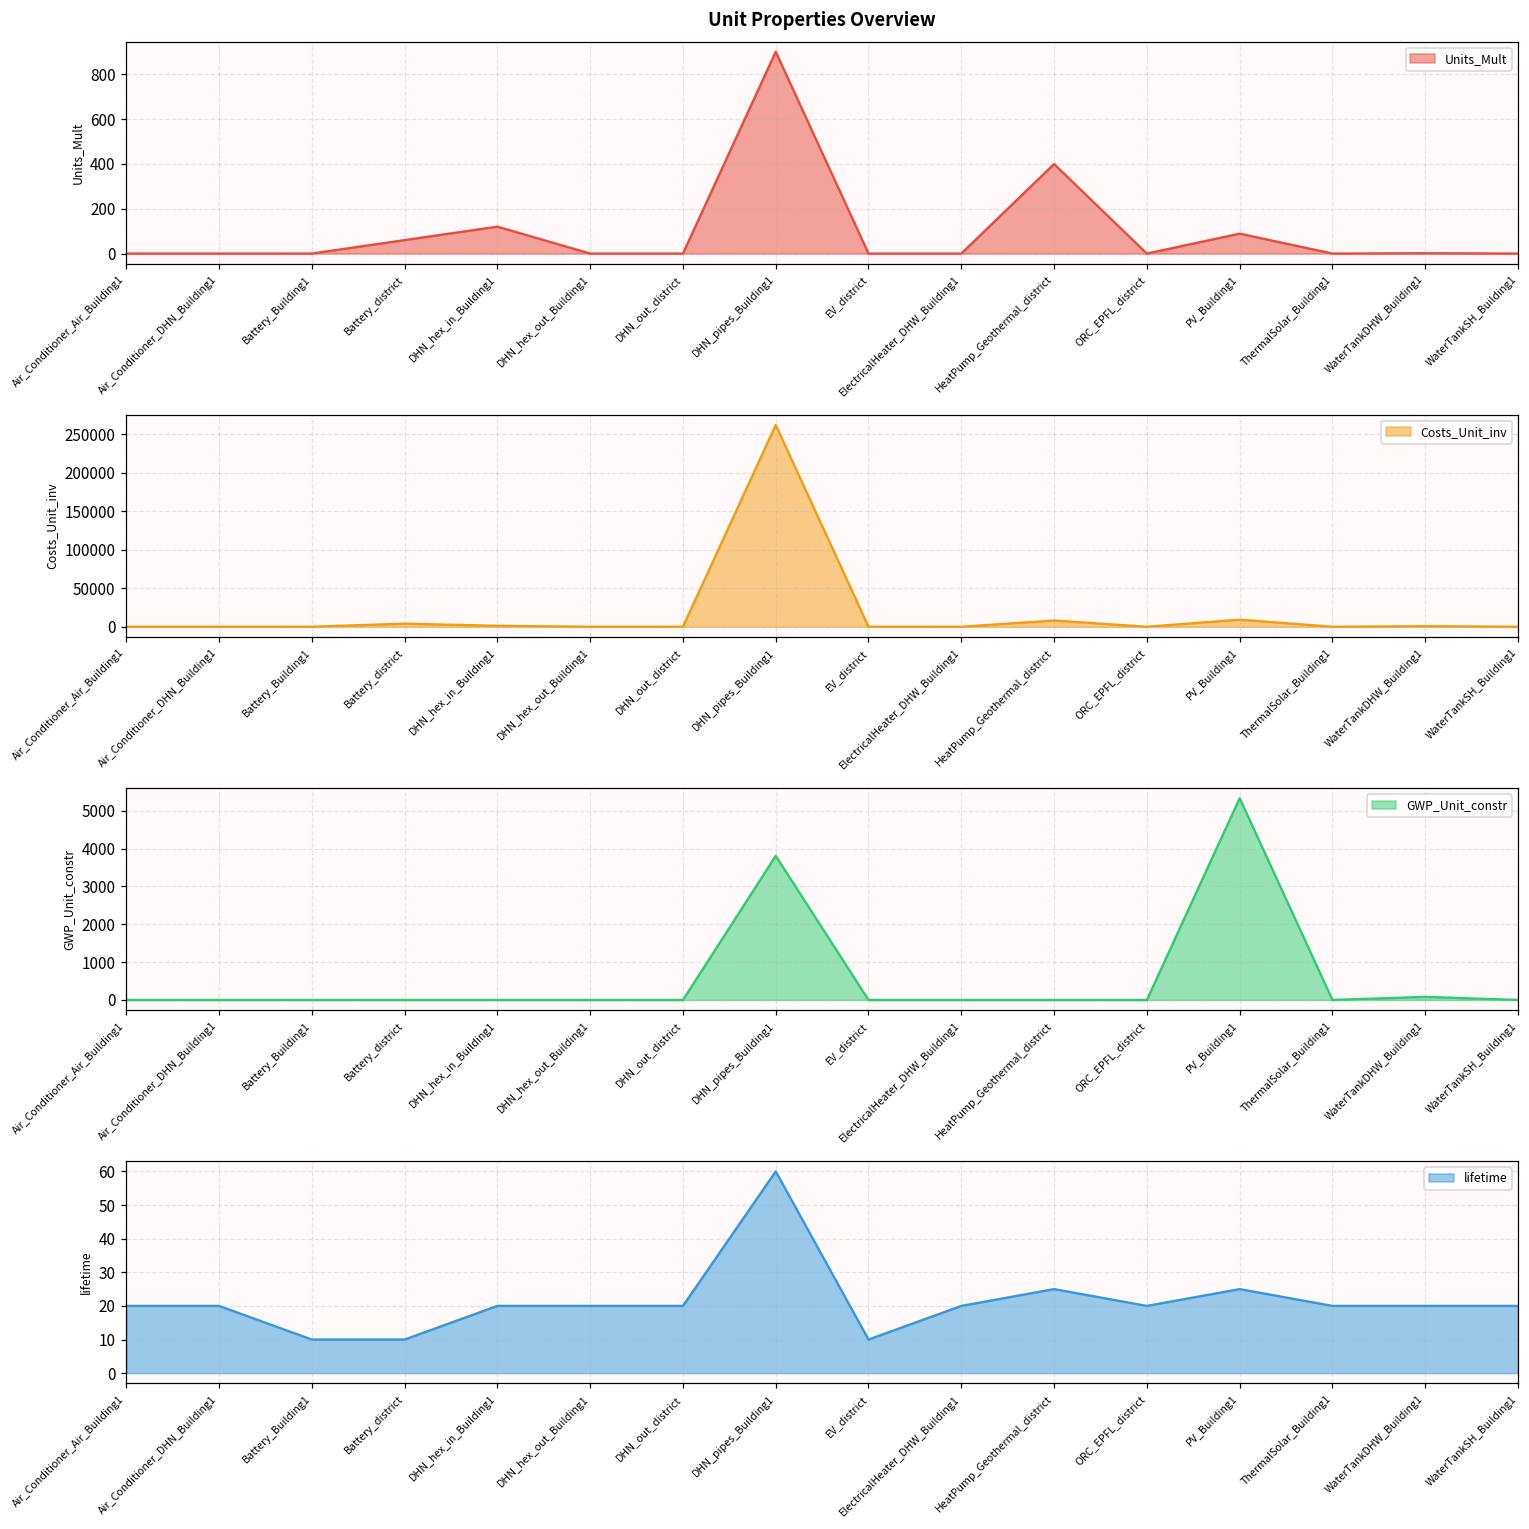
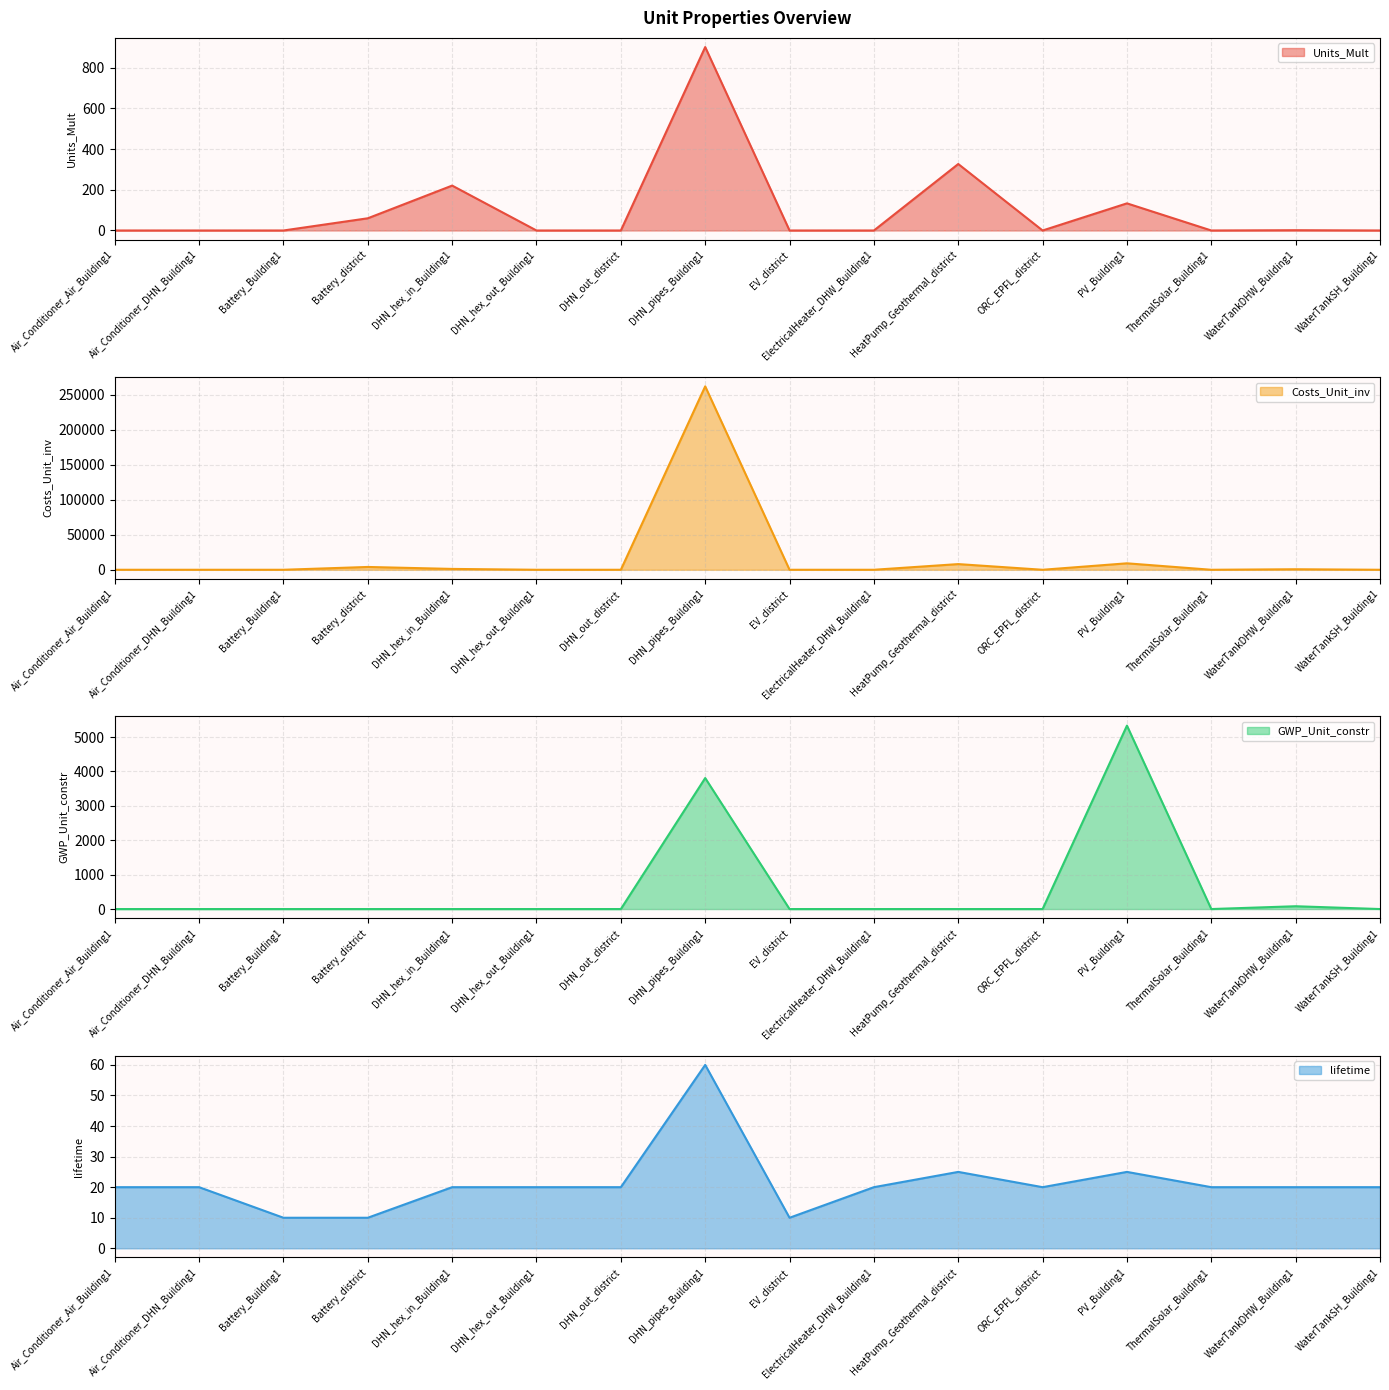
  {
    "Unit Properties Overview": {
      "Air_Conditioner_Air_Building1": 0,
      "Air_Conditioner_DHN_Building1": 0,
      "Battery_Building1": 0,
      "Battery_district": 60,
-     "DHN_hex_in_Building1": 120,
+     "DHN_hex_in_Building1": 220,
      "DHN_hex_out_Building1": 0,
      "DHN_out_district": 0,
      "DHN_pipes_Building1": 900,
      "EV_district": 0,
      "ElectricalHeater_DHW_Building1": 0,
-     "HeatPump_Geothermal_district": 400,
+     "HeatPump_Geothermal_district": 330,
      "ORC_EPFL_district": 0,
-     "PV_Building1": 90,
+     "PV_Building1": 130,
      "ThermalSolar_Building1": 0,
      "WaterTankDHW_Building1": 0,
      "WaterTankSH_Building1": 0
    }
  }
